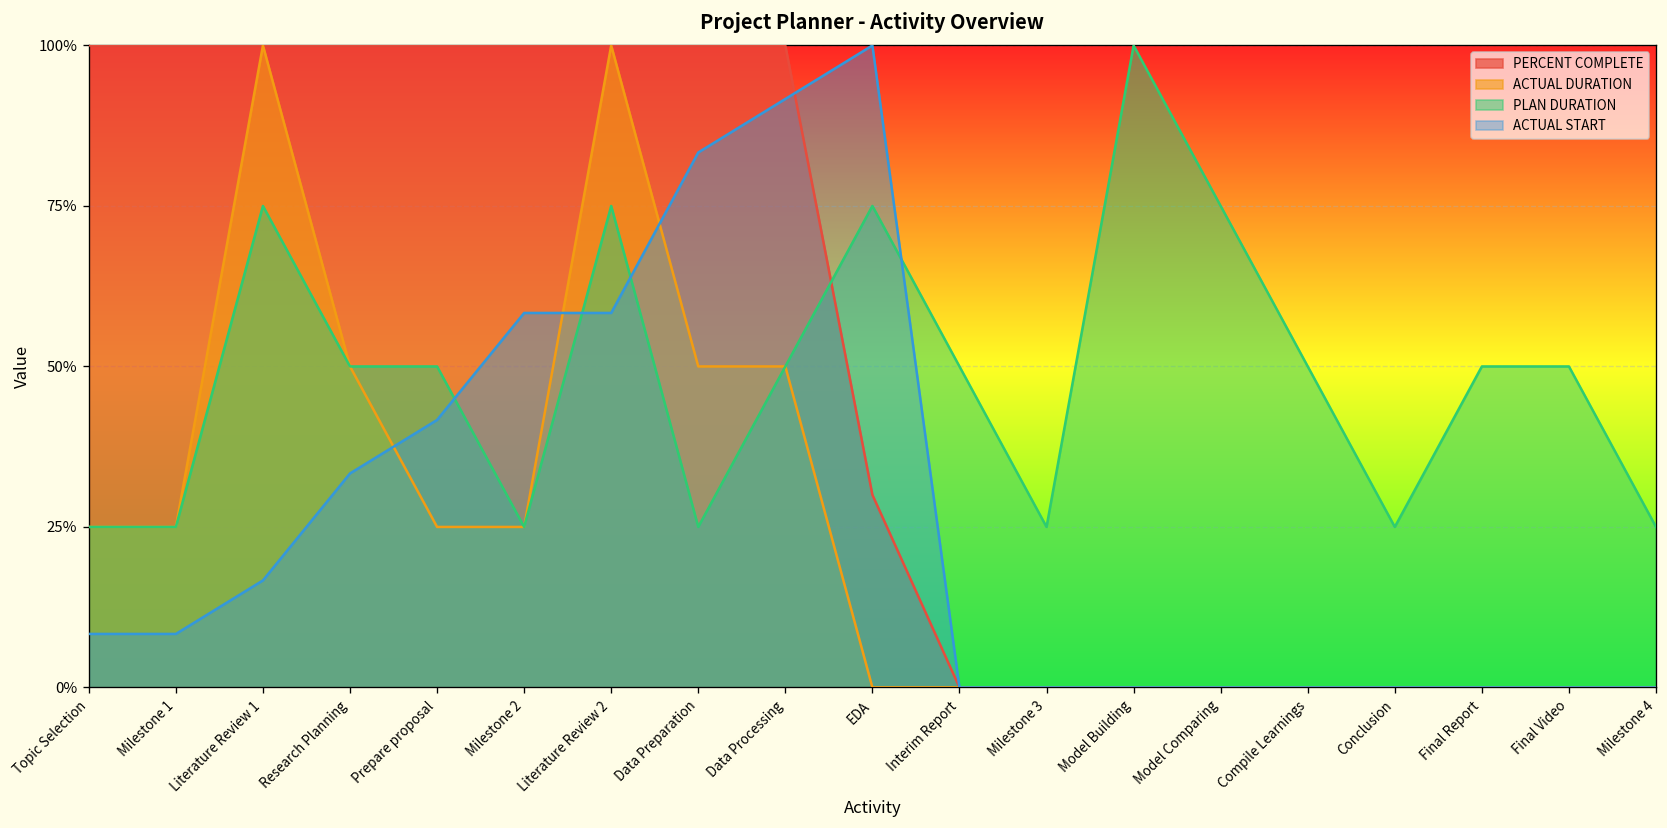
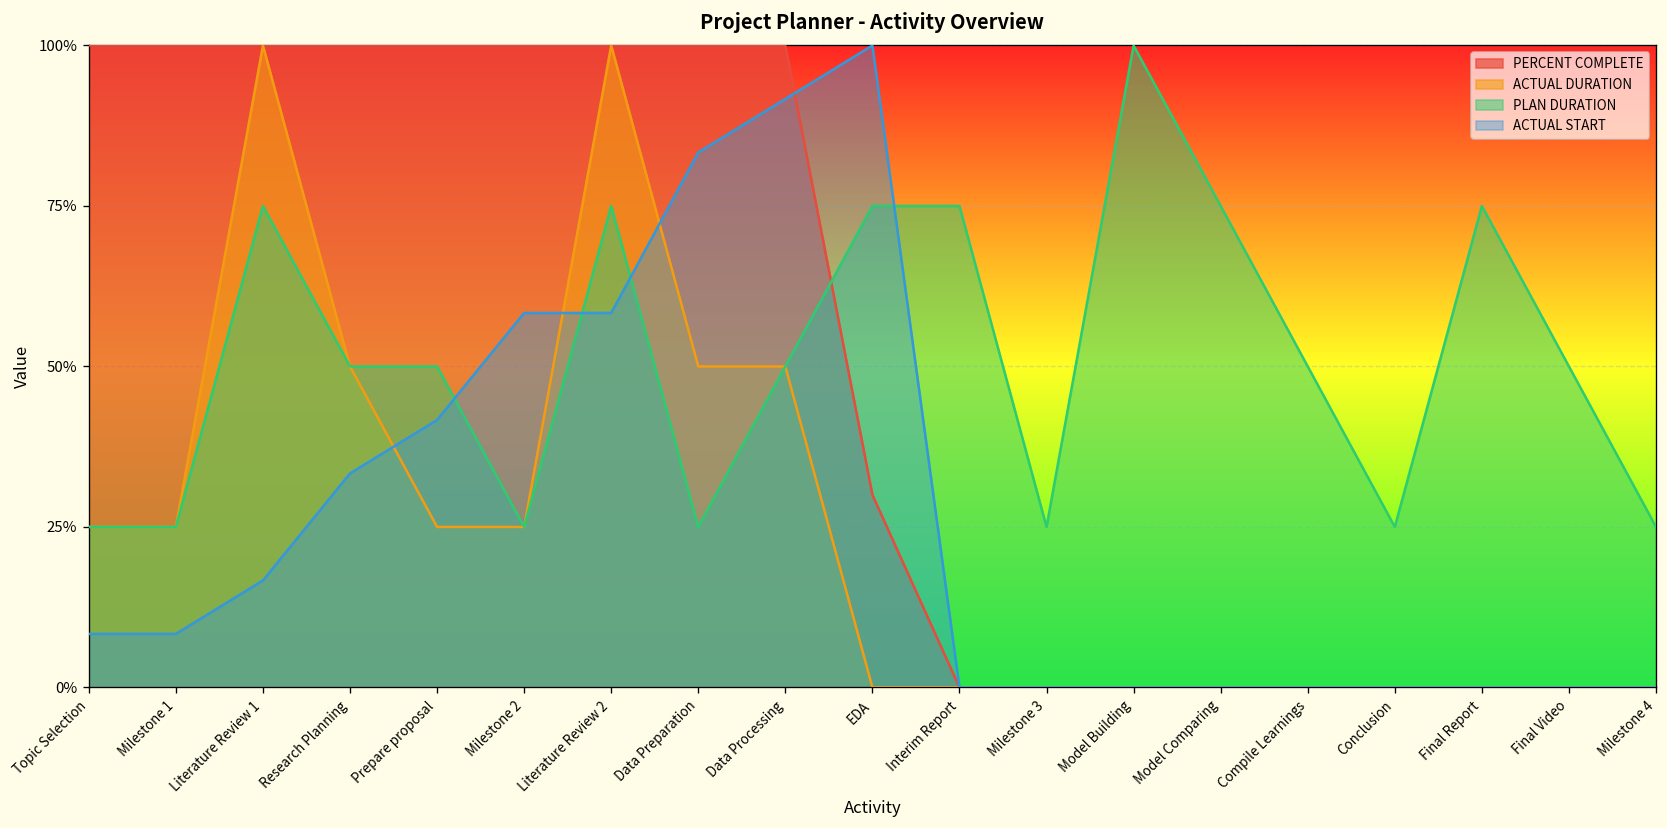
  {
    "PERCENT COMPLETE": {
      "Topic Selection": "100%",
      "Milestone 1": "100%",
      "Research Planning": "100%",
      "Prepare proposal": "100%",
      "Milestone 2": "100%",
      "Data Preparation": "100%",
      "Data Processing": "100%",
      "EDA": "30%"
    },
    "ACTUAL DURATION": {
      "Prepare proposal": "25%",
      "Data Preparation": "50%",
      "EDA": "0%"
    },
    "PLAN DURATION": {
      "Literature Review 1": "75%",
      "Prepare proposal": "50%",
      "Literature Review 2": "75%",
      "Data Preparation": "25%",
      "EDA": "75%",
-     "Interim Report": "50%",
+     "Interim Report": "75%",
      "Milestone 3": "25%",
      "Model Building": "100%",
      "Model Comparing": "75%",
      "Compile Learnings": "50%",
      "Conclusion": "25%",
-     "Final Report": "50%",
+     "Final Report": "75%",
      "Final Video": "50%",
      "Milestone 4": "25%"
    },
    "ACTUAL START": {
      "Topic Selection": "8%",
      "Milestone 1": "8%",
      "Literature Review 1": "17%",
      "Research Planning": "33%",
      "Prepare proposal": "42%",
      "Milestone 2": "58%",
      "Literature Review 2": "58%",
      "Data Preparation": "83%",
      "Data Processing": "92%",
      "EDA": "100%"
    }
  }
